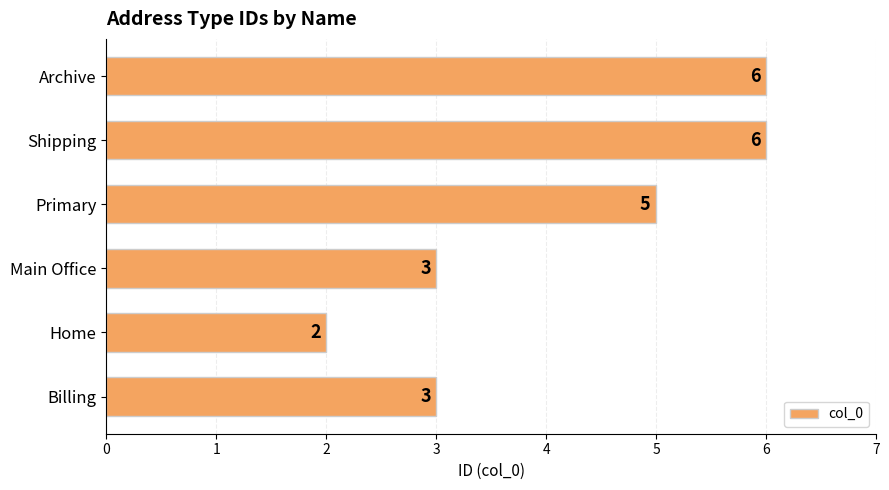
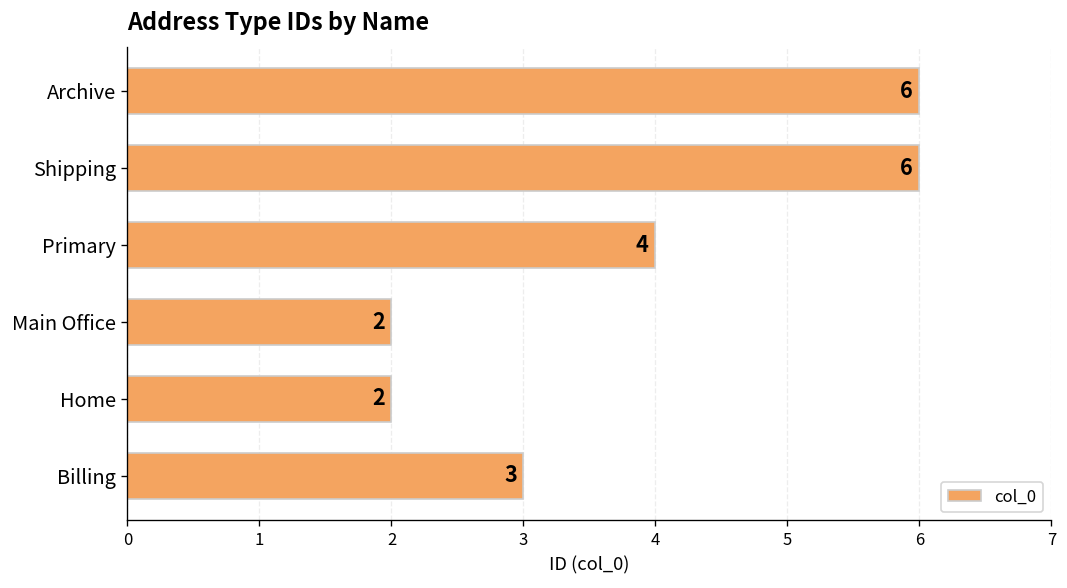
  {
    "Archive": 6,
    "Shipping": 6,
-   "Primary": 5,
-   "Main Office": 3,
+   "Primary": 4,
+   "Main Office": 2,
    "Home": 2,
    "Billing": 3
  }
